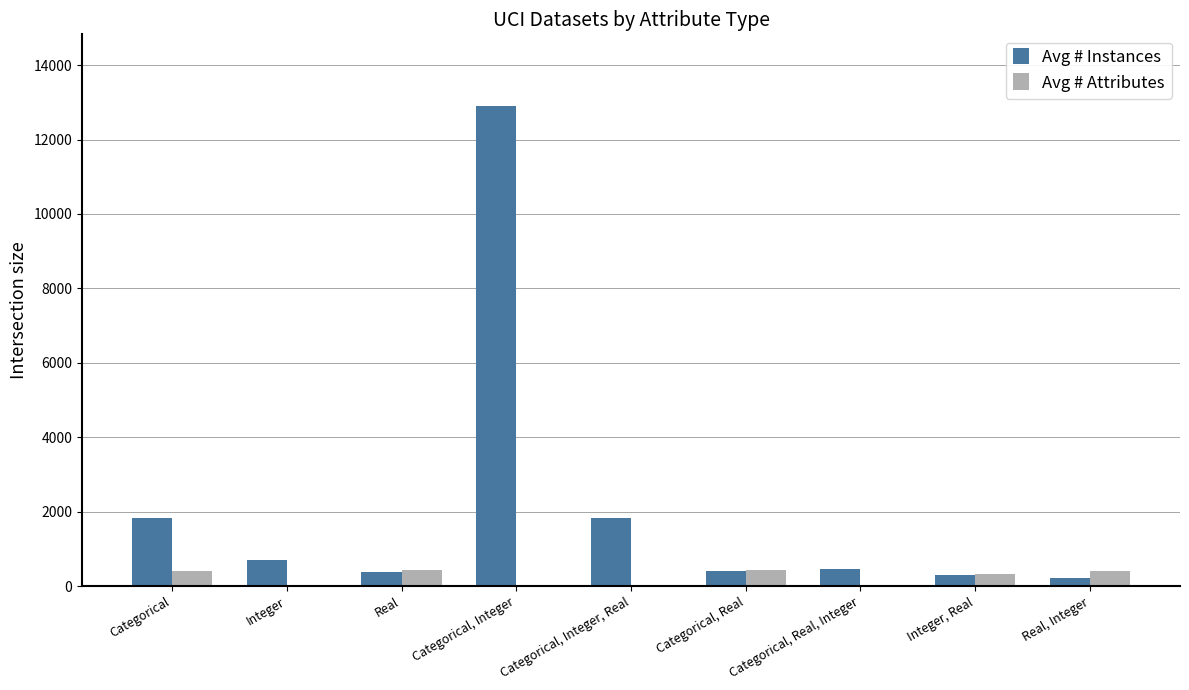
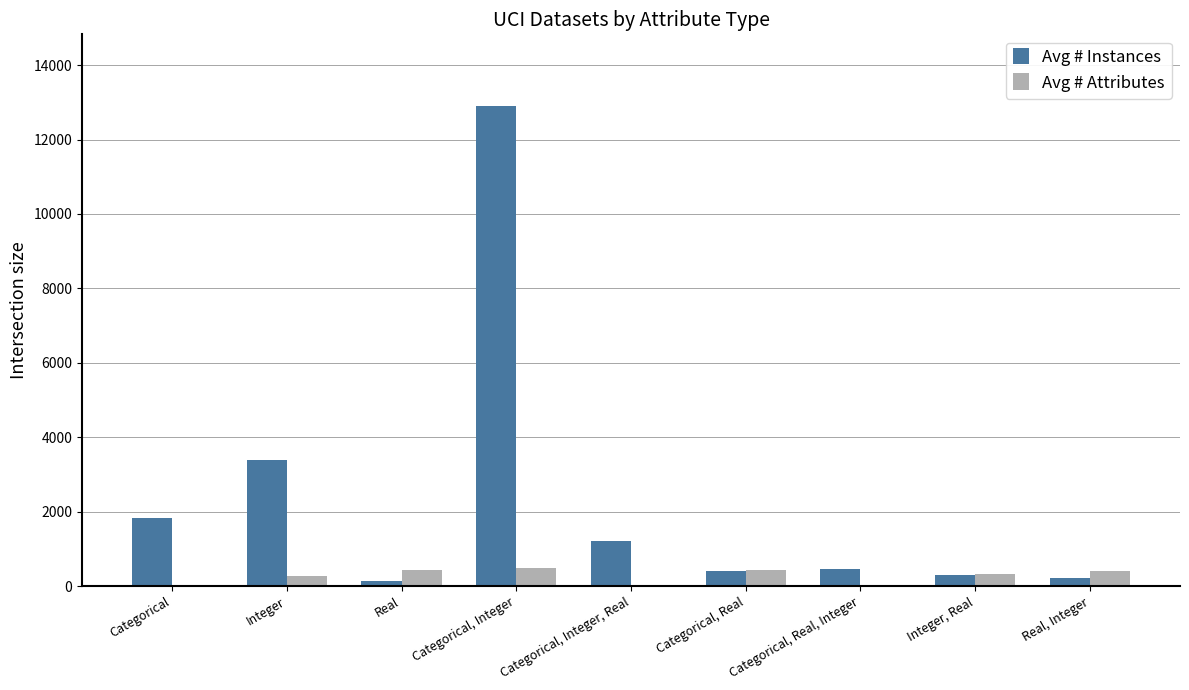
  {
    "Avg # Instances": {
      "Categorical": 1800,
-     "Integer": 700,
-     "Real": 400,
+     "Integer": 3400,
+     "Real": 100,
      "Categorical, Integer": 12900,
-     "Categorical, Integer, Real": 1800,
+     "Categorical, Integer, Real": 1200,
      "Categorical, Real": 400,
      "Categorical, Real, Integer": 500,
      "Integer, Real": 300,
      "Real, Integer": 200
    },
    "Avg # Attributes": {
-     "Categorical": 400,
-     "Integer": 0,
+     "Categorical": 0,
+     "Integer": 300,
      "Real": 400,
-     "Categorical, Integer": 0,
+     "Categorical, Integer": 500,
      "Categorical, Real": 400,
      "Categorical, Real, Integer": 0,
      "Integer, Real": 300,
      "Real, Integer": 400
    }
  }
